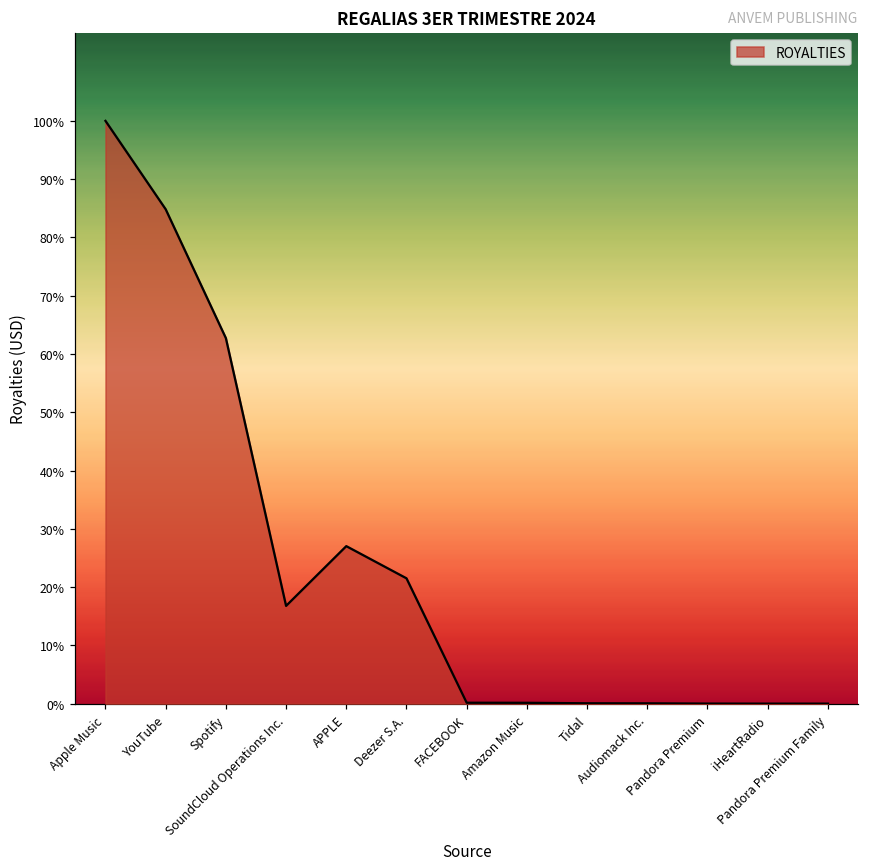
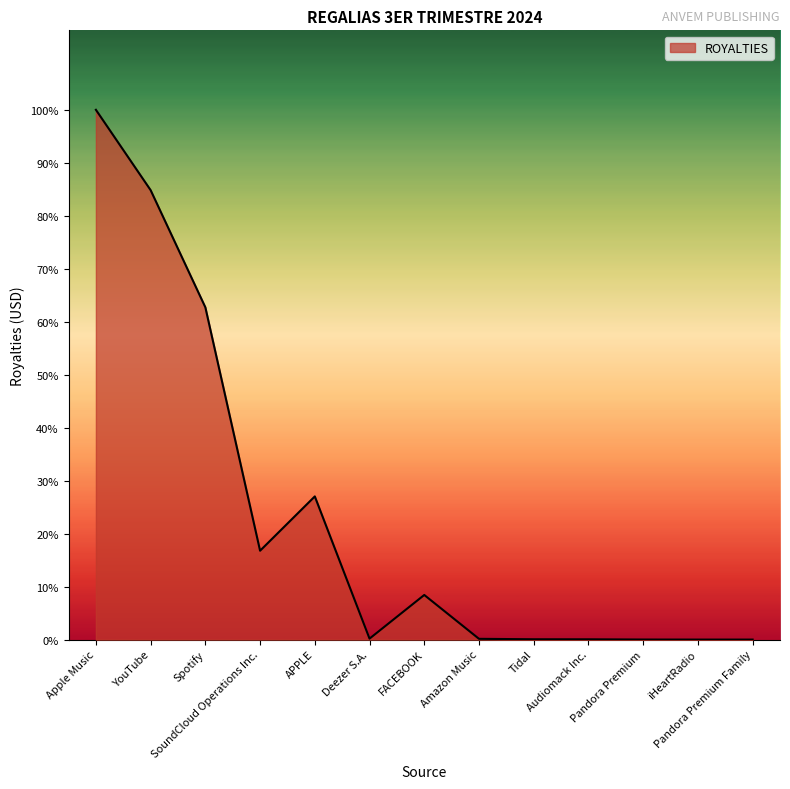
  {
    "Apple Music": "100%",
    "YouTube": "85%",
    "Spotify": "63%",
    "SoundCloud Operations Inc.": "17%",
    "APPLE": "27%",
-   "Deezer S.A.": "22%",
-   "FACEBOOK": "0%",
+   "Deezer S.A.": "0%",
+   "FACEBOOK": "8%",
    "Amazon Music": "0%",
    "Tidal": "0%",
    "Audiomack Inc.": "0%",
    "Pandora Premium": "0%",
    "iHeartRadio": "0%",
    "Pandora Premium Family": "0%"
  }
